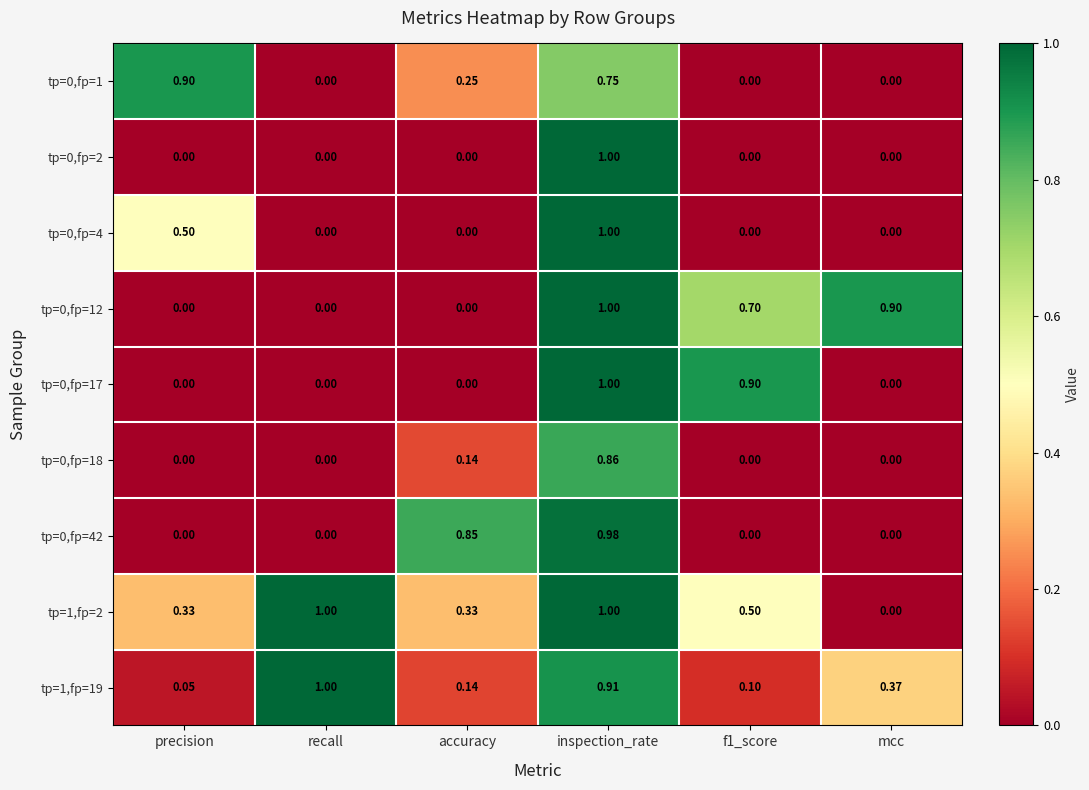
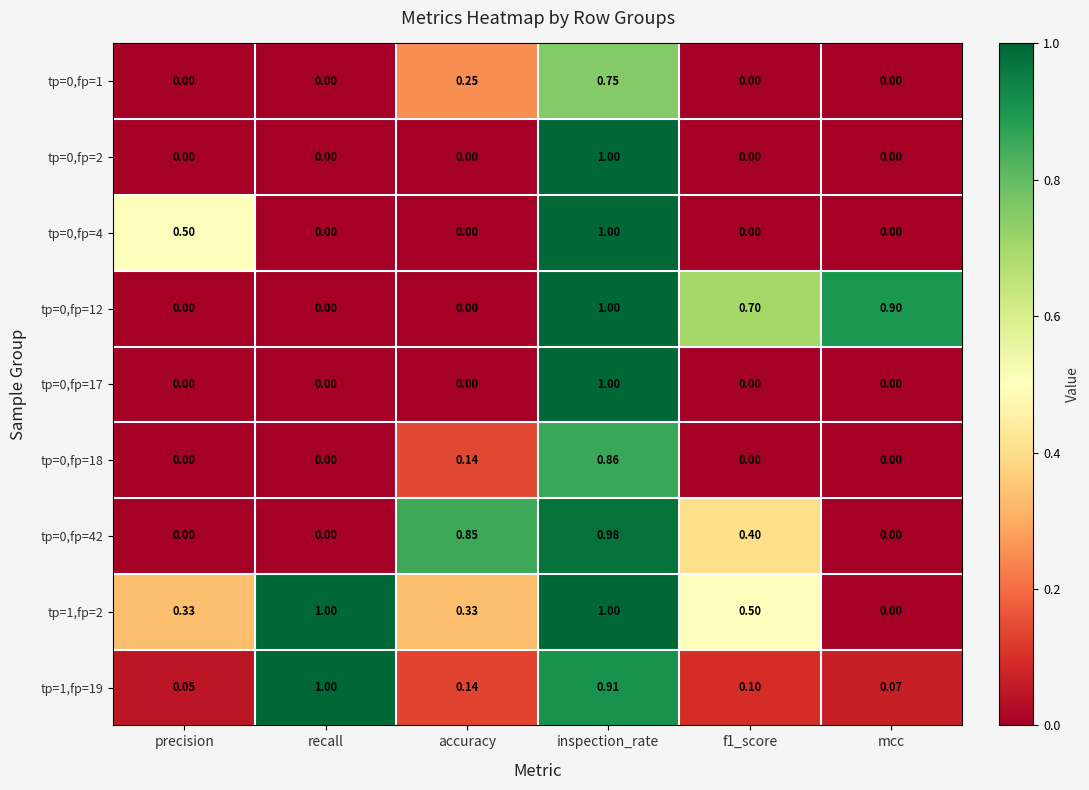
  {
    "tp=0,fp=1": {
-     "precision": 0.90,
+     "precision": 0.00,
      "recall": 0.00,
      "accuracy": 0.25,
      "inspection_rate": 0.75,
      "f1_score": 0.00,
      "mcc": 0.00
    },
    "tp=0,fp=2": {
      "precision": 0.00,
      "recall": 0.00,
      "accuracy": 0.00,
      "inspection_rate": 1.00,
      "f1_score": 0.00,
      "mcc": 0.00
    },
    "tp=0,fp=4": {
      "precision": 0.50,
      "recall": 0.00,
      "accuracy": 0.00,
      "inspection_rate": 1.00,
      "f1_score": 0.00,
      "mcc": 0.00
    },
    "tp=0,fp=12": {
      "precision": 0.00,
      "recall": 0.00,
      "accuracy": 0.00,
      "inspection_rate": 1.00,
      "f1_score": 0.70,
      "mcc": 0.90
    },
    "tp=0,fp=17": {
      "precision": 0.00,
      "recall": 0.00,
      "accuracy": 0.00,
      "inspection_rate": 1.00,
-     "f1_score": 0.90,
+     "f1_score": 0.00,
      "mcc": 0.00
    },
    "tp=0,fp=18": {
      "precision": 0.00,
      "recall": 0.00,
      "accuracy": 0.14,
      "inspection_rate": 0.86,
      "f1_score": 0.00,
      "mcc": 0.00
    },
    "tp=0,fp=42": {
      "precision": 0.00,
      "recall": 0.00,
      "accuracy": 0.85,
      "inspection_rate": 0.98,
-     "f1_score": 0.00,
+     "f1_score": 0.40,
      "mcc": 0.00
    },
    "tp=1,fp=2": {
      "precision": 0.33,
      "recall": 1.00,
      "accuracy": 0.33,
      "inspection_rate": 1.00,
      "f1_score": 0.50,
      "mcc": 0.00
    },
    "tp=1,fp=19": {
      "precision": 0.05,
      "recall": 1.00,
      "accuracy": 0.14,
      "inspection_rate": 0.91,
      "f1_score": 0.10,
-     "mcc": 0.37
+     "mcc": 0.07
    }
  }
